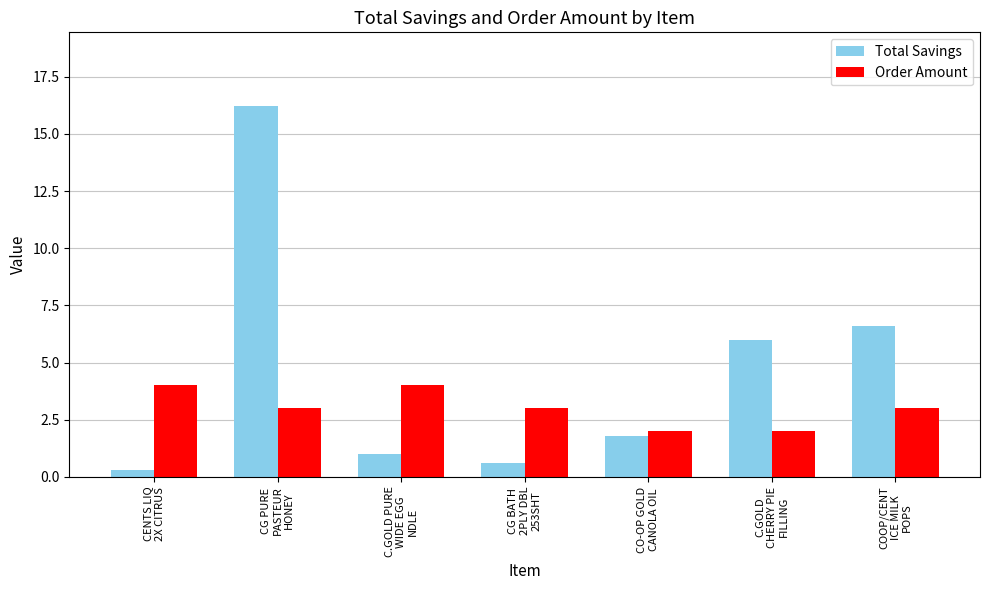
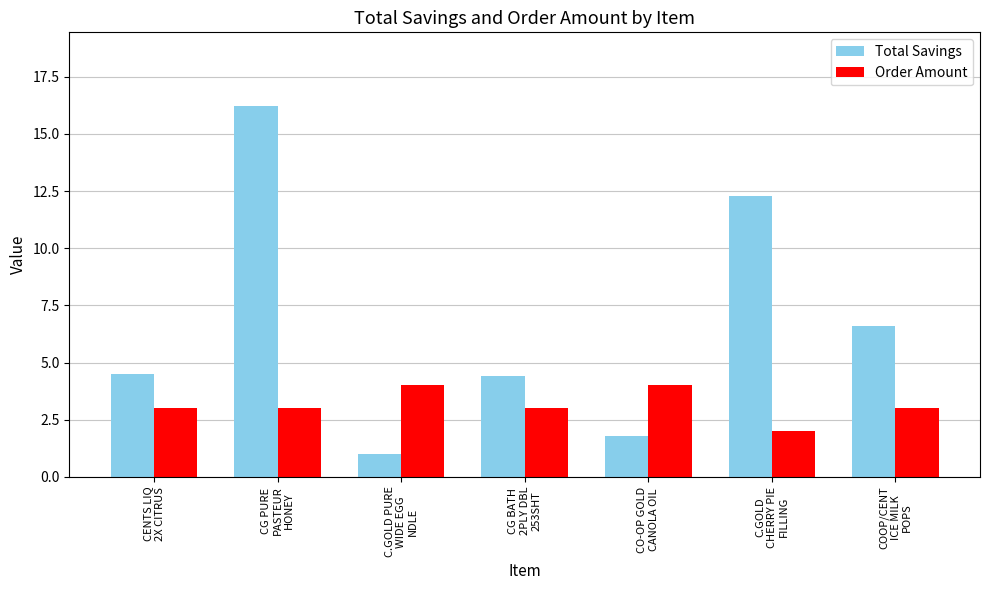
  {
    "Total Savings": {
-     "CENTS LIQ 2X CITRUS": 0.3,
+     "CENTS LIQ 2X CITRUS": 4.5,
      "CG PURE PASTEUR HONEY": 16.2,
      "C.GOLD PURE WIDE EGG NDLE": 1.0,
-     "CG BATH 2PLY DBL 253SHT": 0.6,
+     "CG BATH 2PLY DBL 253SHT": 4.4,
      "CO-OP GOLD CANOLA OIL": 1.8,
-     "C.GOLD CHERRY PIE FILLING": 6.0,
+     "C.GOLD CHERRY PIE FILLING": 12.3,
      "COOP/CENT ICE MILK POPS": 6.6
    },
    "Order Amount": {
-     "CENTS LIQ 2X CITRUS": 4,
+     "CENTS LIQ 2X CITRUS": 3,
      "CG PURE PASTEUR HONEY": 3,
      "C.GOLD PURE WIDE EGG NDLE": 4,
      "CG BATH 2PLY DBL 253SHT": 3,
-     "CO-OP GOLD CANOLA OIL": 2,
+     "CO-OP GOLD CANOLA OIL": 4,
      "C.GOLD CHERRY PIE FILLING": 2,
      "COOP/CENT ICE MILK POPS": 3
    }
  }
